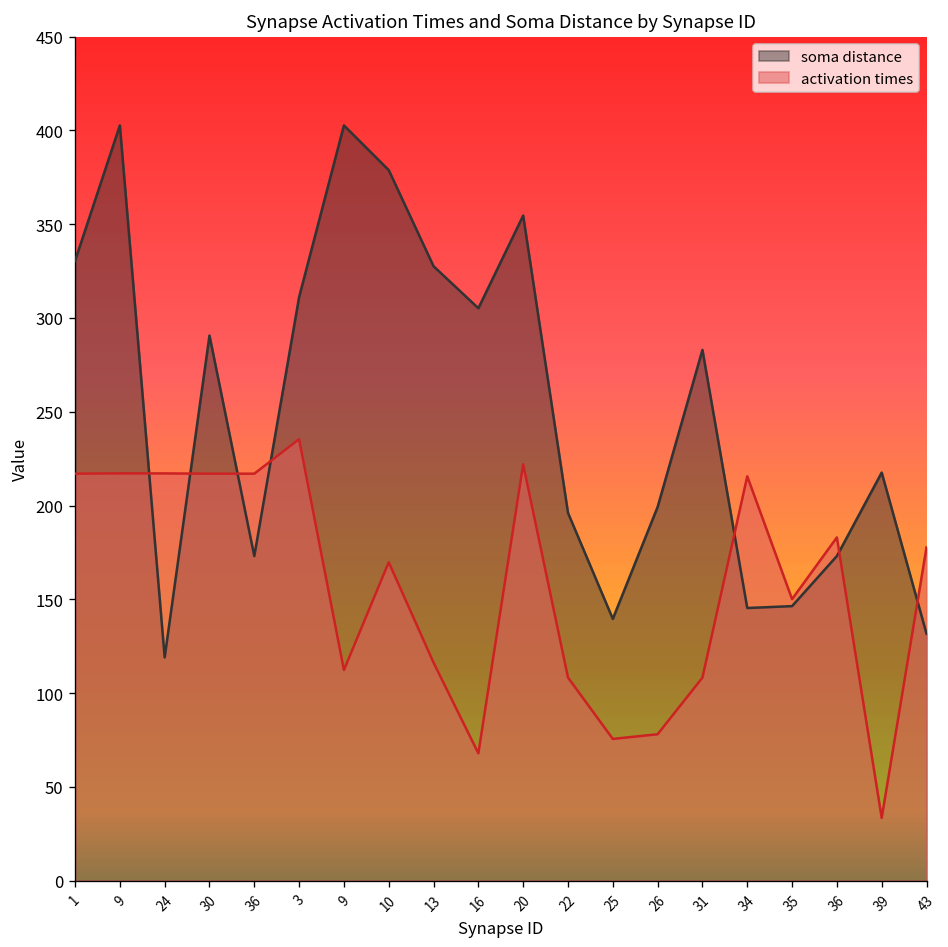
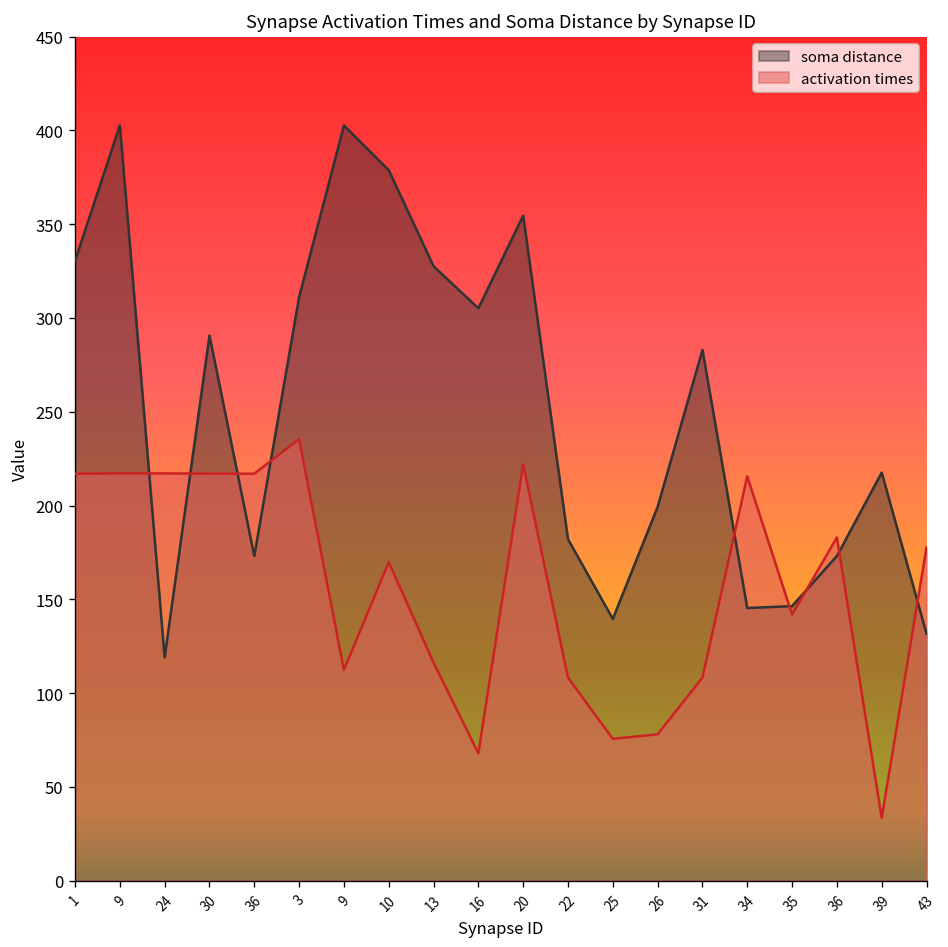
  {
    "soma distance": {
      "1": 330,
      "24": 119,
      "30": 291,
      "3": 311,
      "10": 379,
      "13": 328,
      "16": 305,
      "20": 355,
-     "22": 196,
+     "22": 182,
      "25": 140,
      "26": 199,
      "31": 283,
      "34": 145,
      "35": 146,
      "39": 218,
      "43": 132
    },
    "activation times": {
      "1": 217,
      "24": 217,
      "30": 217,
      "3": 235,
      "10": 170,
      "13": 116,
      "16": 68,
      "20": 222,
      "22": 108,
      "25": 76,
      "26": 78,
      "31": 108,
      "34": 216,
-     "35": 150,
+     "35": 142,
      "39": 34,
      "43": 178
    }
  }
